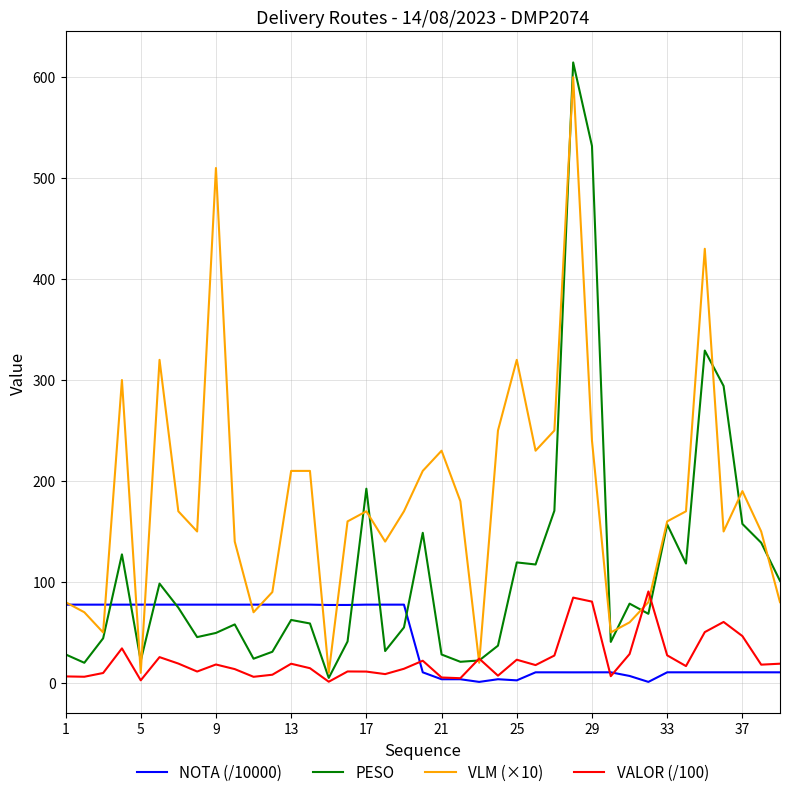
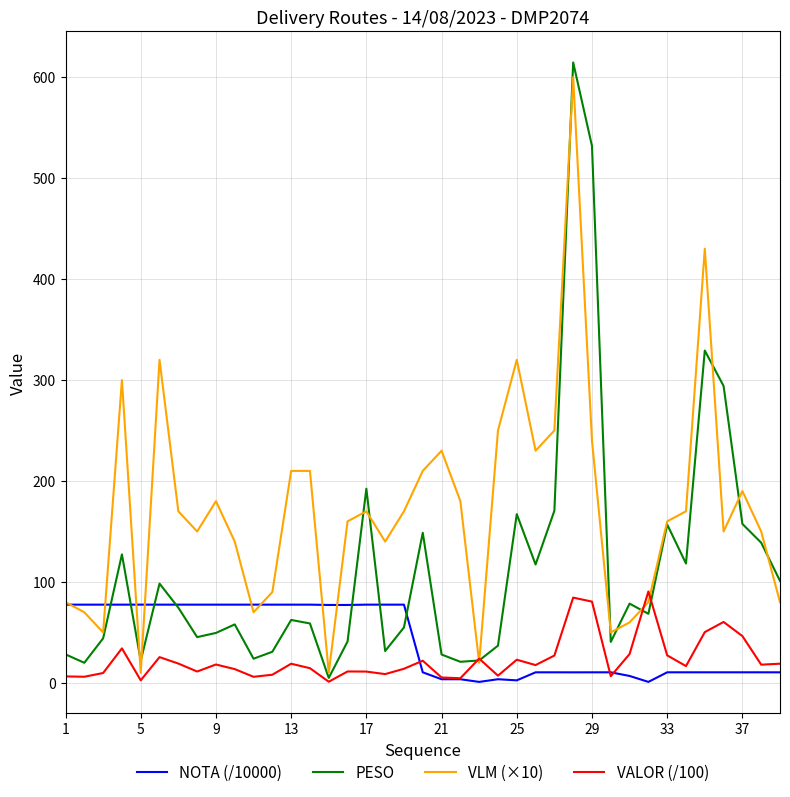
  {
    "NOTA (/10000)": {
      "5": 78,
      "9": 78,
      "13": 78,
      "17": 78,
      "25": 3,
      "29": 11,
      "33": 11,
      "37": 11
    },
    "PESO": {
      "1": 28,
      "5": 22,
      "9": 50,
      "13": 62,
      "17": 192,
      "21": 28,
-     "25": 119,
+     "25": 167,
      "29": 532,
      "33": 157,
      "37": 157
    },
    "VLM (×10)": {
      "5": 10,
-     "9": 510,
+     "9": 180,
      "13": 210,
      "17": 170,
      "21": 230,
      "25": 320,
      "29": 240,
      "33": 160,
      "37": 190
    },
    "VALOR (/100)": {
      "1": 6,
      "5": 3,
      "9": 18,
      "13": 19,
      "17": 11,
      "25": 23,
      "29": 81,
      "33": 27,
      "37": 46
    }
  }
